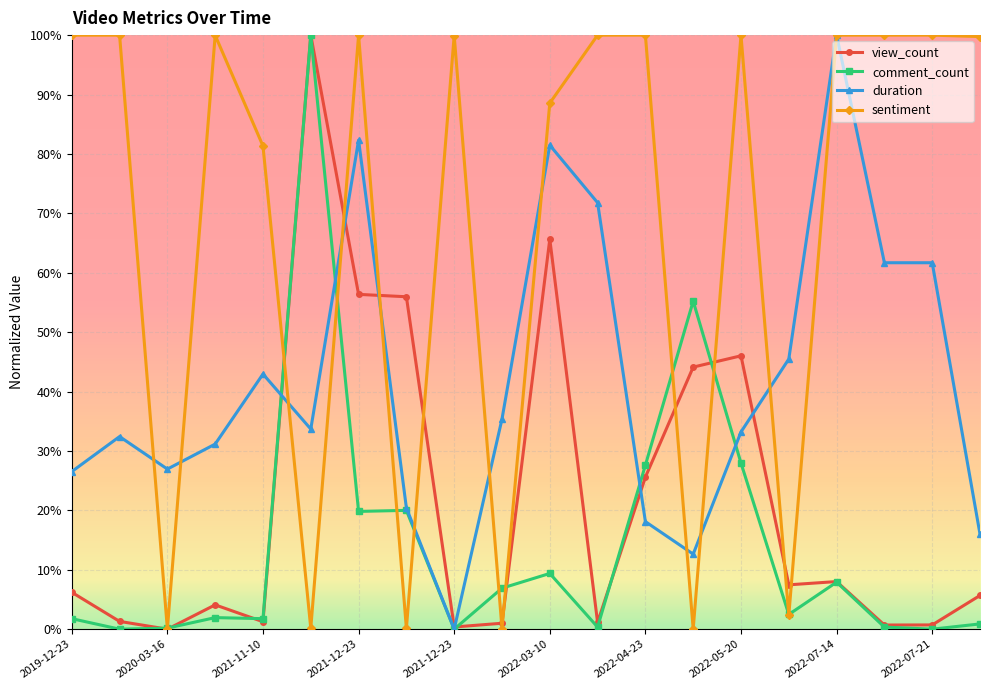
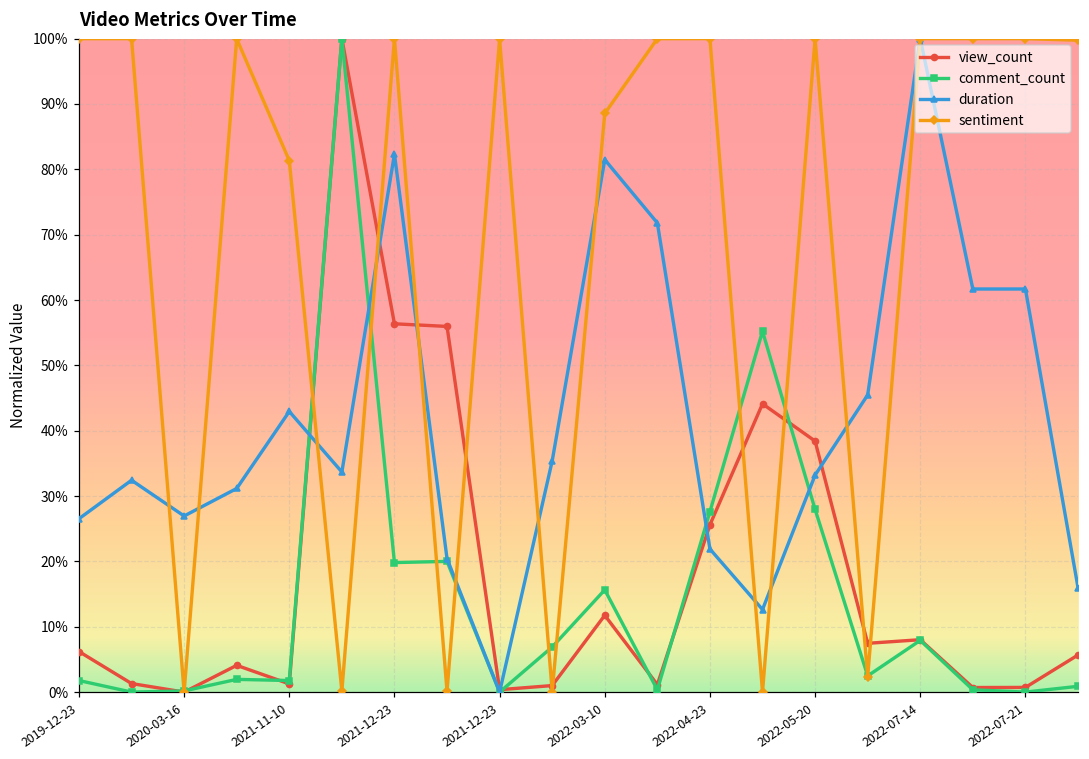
  {
    "view_count": {
      "2021-11-10": "1%",
-     "2022-03-10": "66%",
+     "2022-03-10": "12%",
      "2022-04-23": "26%",
-     "2022-05-20": "46%"
+     "2022-05-20": "38%"
    },
    "comment_count": {
      "2021-11-10": "2%",
-     "2022-03-10": "9%",
+     "2022-03-10": "16%",
      "2022-04-23": "28%",
      "2022-05-20": "28%"
    },
    "duration": {
      "2020-03-16": "27%",
      "2021-11-10": "43%",
      "2022-03-10": "81%",
-     "2022-04-23": "18%",
+     "2022-04-23": "22%",
      "2022-05-20": "33%"
    },
    "sentiment": {
      "2021-11-10": "81%",
      "2022-03-10": "89%",
      "2022-04-23": "100%",
      "2022-05-20": "100%"
    }
  }
